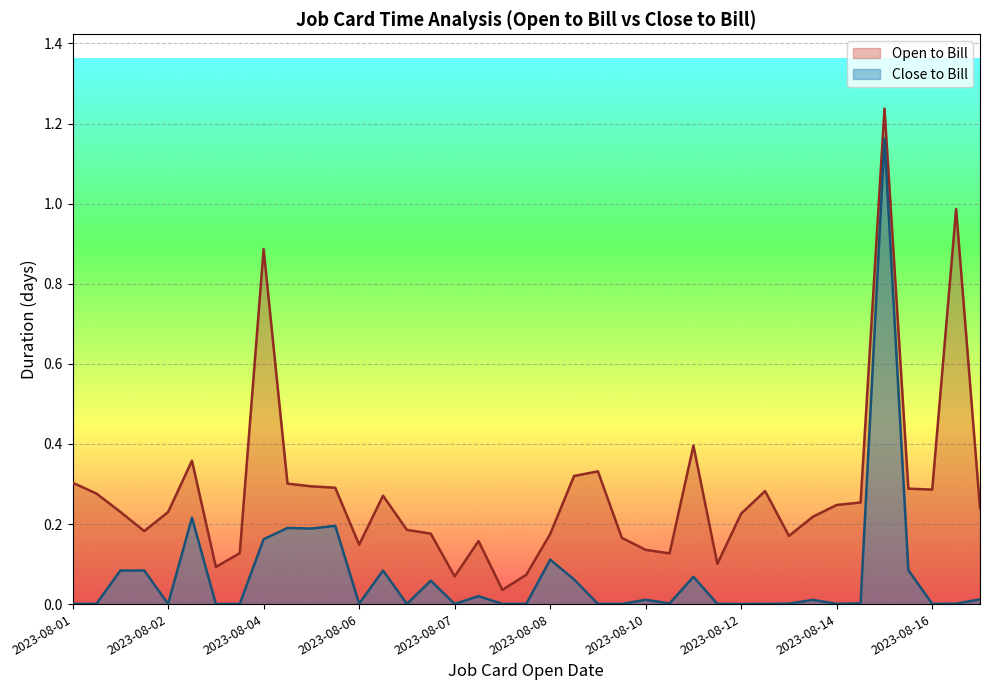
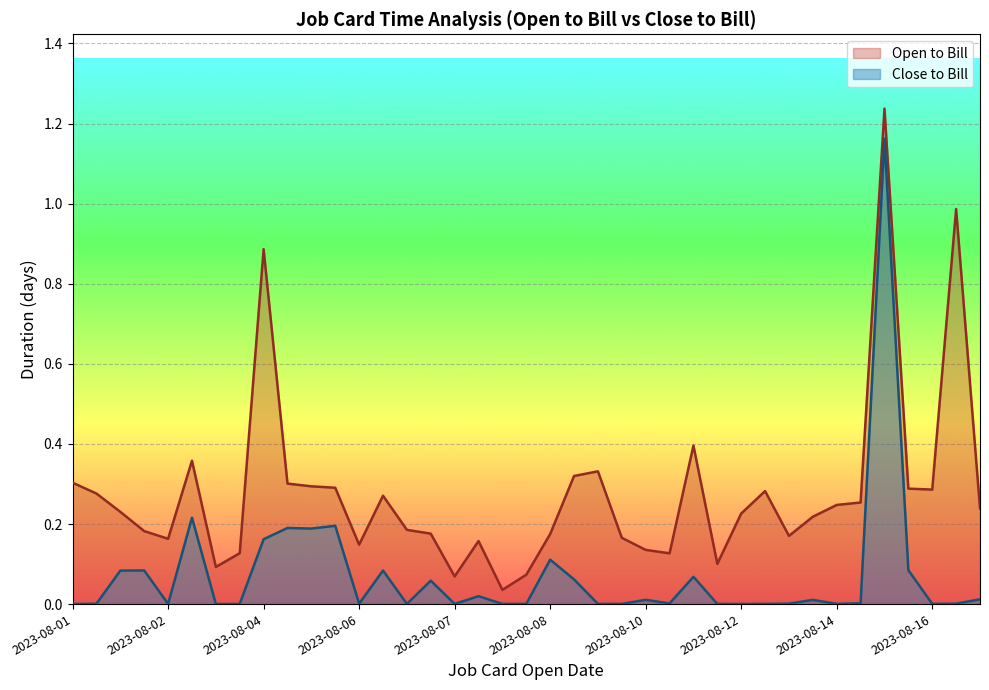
  {
    "Open to Bill": {
-     "2023-08-02": 0.23,
+     "2023-08-02": 0.16,
      "2023-08-06": 0.15
    },
    "Close to Bill": {
      "2023-08-02": 0.00,
      "2023-08-06": 0.00
    }
  }
